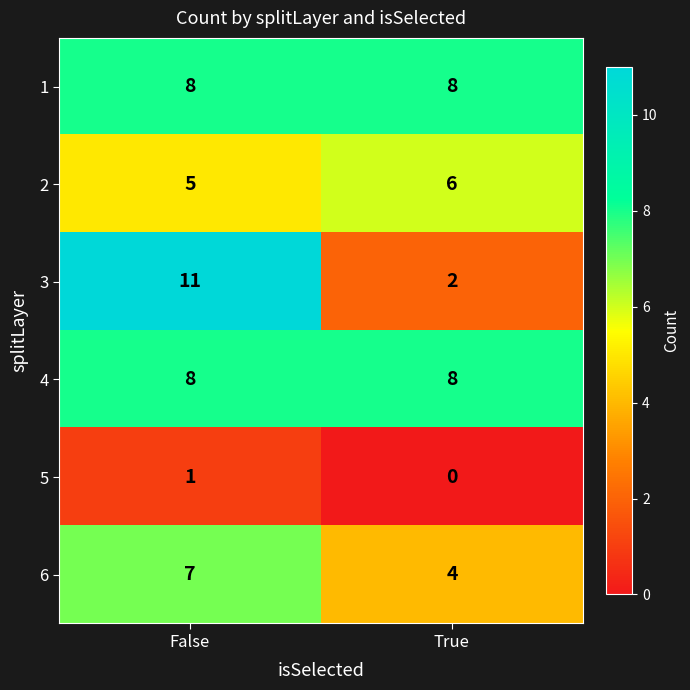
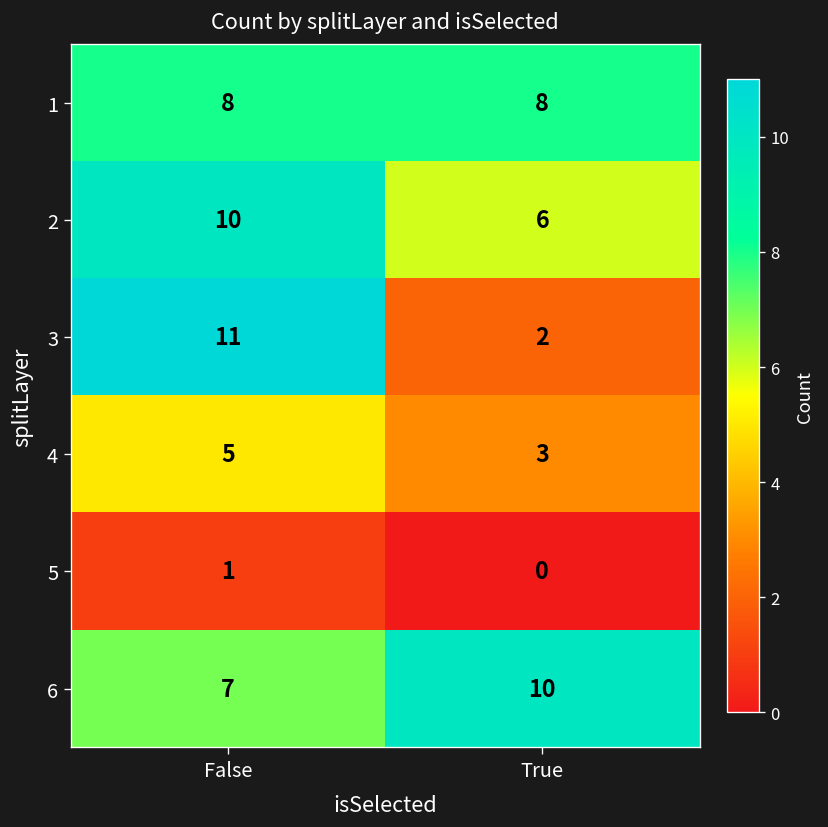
  {
    "1": {
      "False": 8,
      "True": 8
    },
    "2": {
-     "False": 5,
+     "False": 10,
      "True": 6
    },
    "3": {
      "False": 11,
      "True": 2
    },
    "4": {
-     "False": 8,
-     "True": 8
+     "False": 5,
+     "True": 3
    },
    "5": {
      "False": 1,
      "True": 0
    },
    "6": {
      "False": 7,
-     "True": 4
+     "True": 10
    }
  }
